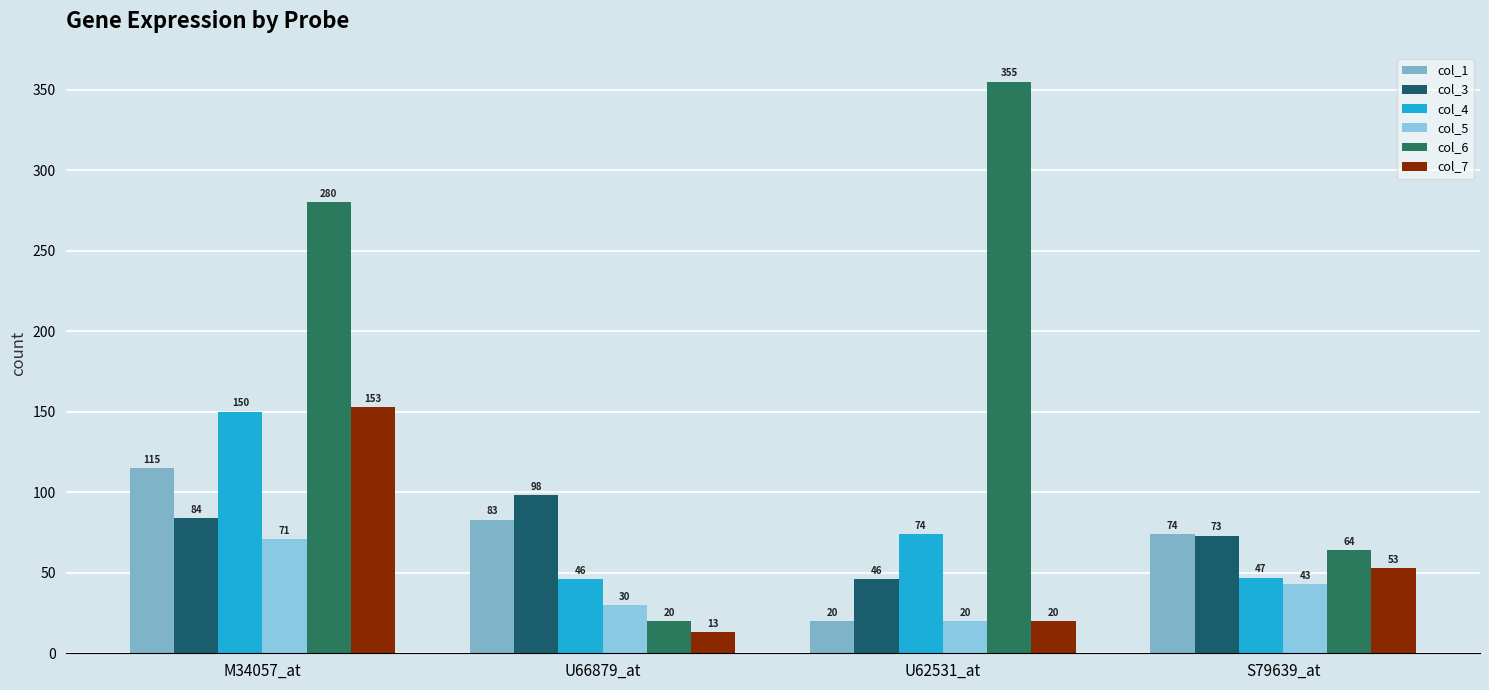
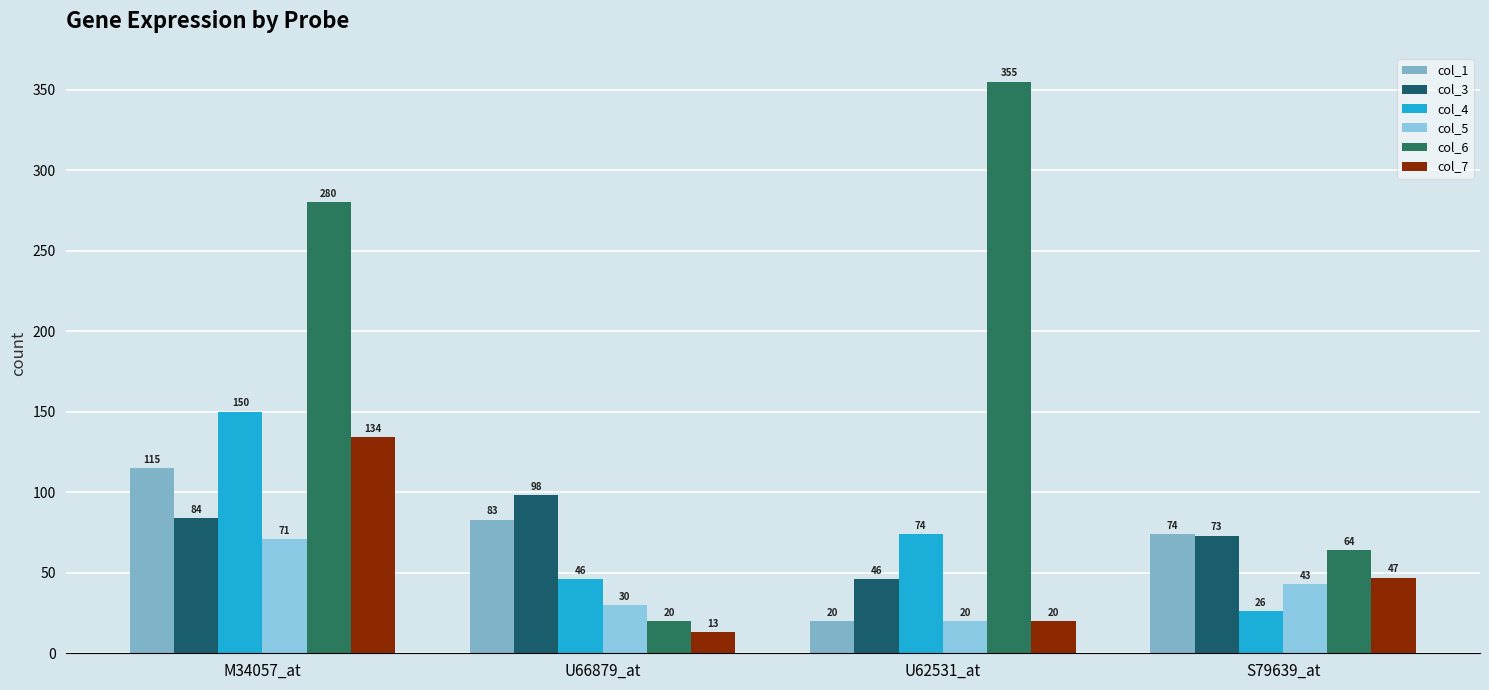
  {
    "col_4": {
      "M34057_at": 150,
      "U66879_at": 46,
      "U62531_at": 74,
-     "S79639_at": 47
+     "S79639_at": 26
    },
    "col_7": {
-     "M34057_at": 153,
+     "M34057_at": 134,
      "U66879_at": 13,
      "U62531_at": 20,
-     "S79639_at": 53
+     "S79639_at": 47
    }
  }
